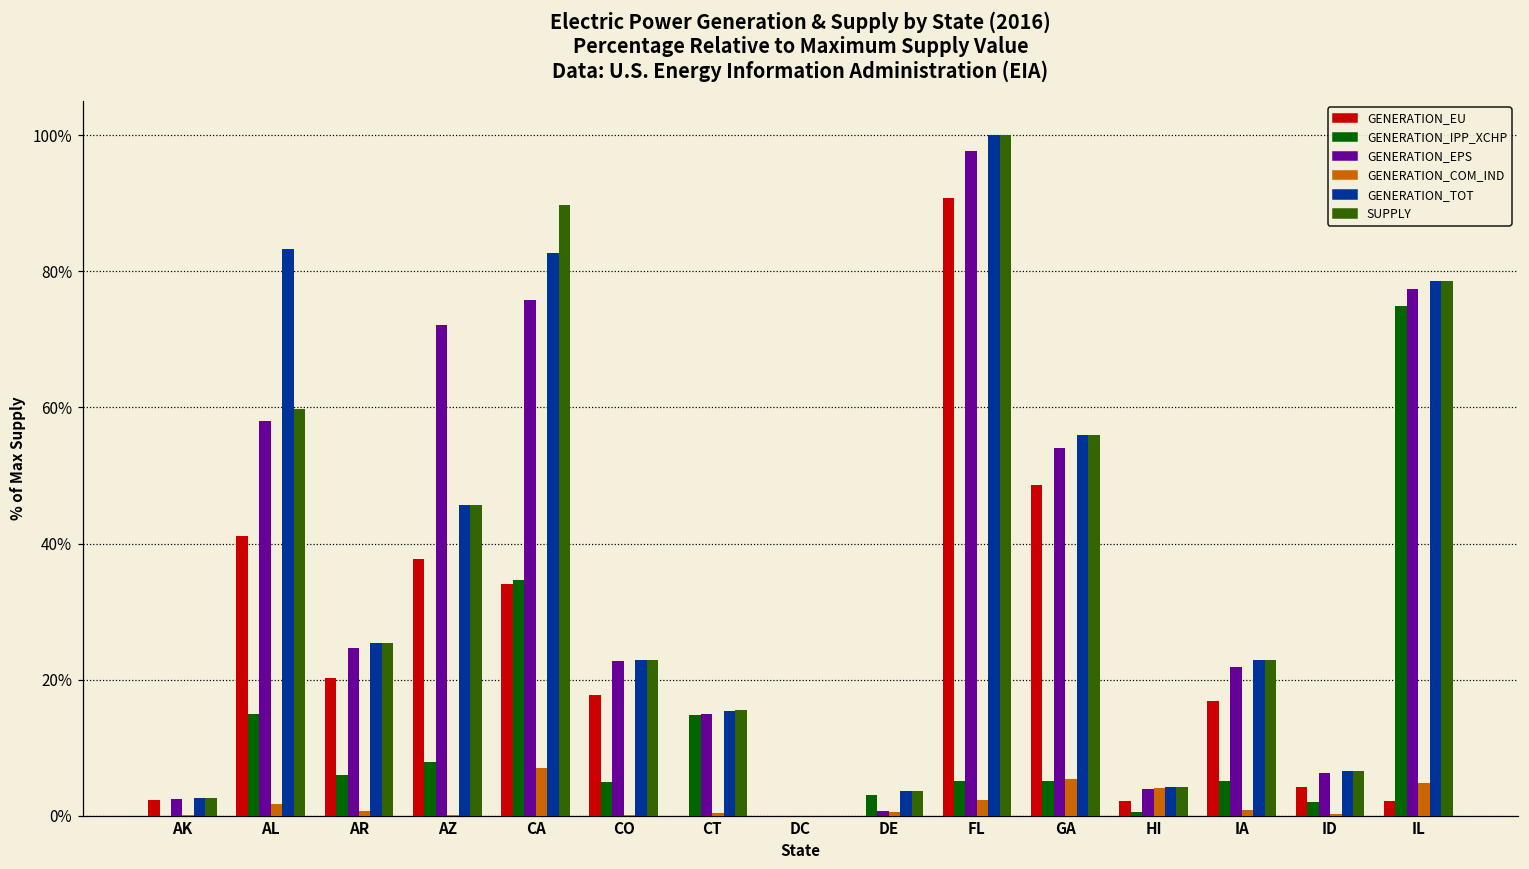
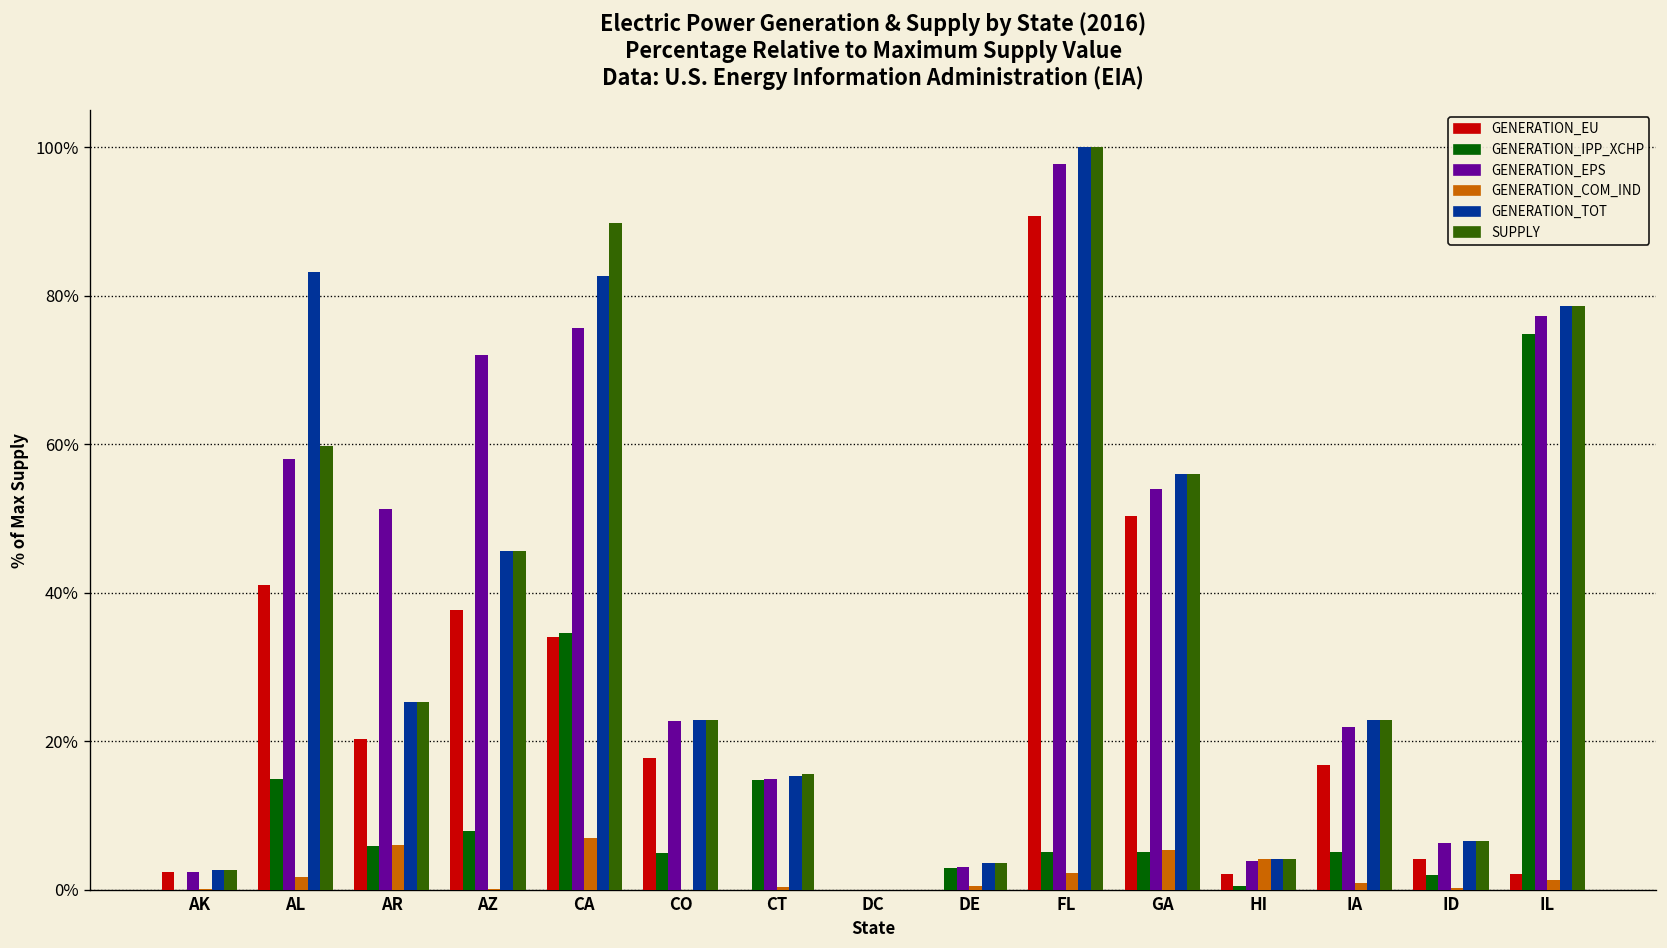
  {
    "GENERATION_EU": {
      "AK": "2%",
      "AL": "41%",
      "AR": "20%",
      "AZ": "38%",
      "CA": "34%",
      "CO": "18%",
      "DC": "0%",
      "FL": "91%",
-     "GA": "49%",
+     "GA": "50%",
      "HI": "2%",
      "IA": "17%",
      "ID": "4%",
      "IL": "2%"
    },
    "GENERATION_EPS": {
      "AK": "2%",
      "AL": "58%",
-     "AR": "25%",
+     "AR": "51%",
      "AZ": "72%",
      "CA": "76%",
      "CO": "23%",
      "CT": "15%",
-     "DE": "1%",
+     "DE": "3%",
      "FL": "98%",
      "GA": "54%",
      "HI": "4%",
      "IA": "22%",
      "ID": "6%",
      "IL": "77%"
    },
    "GENERATION_COM_IND": {
      "AL": "2%",
-     "AR": "1%",
+     "AR": "6%",
      "CA": "7%",
      "DE": "1%",
      "FL": "2%",
      "GA": "5%",
      "HI": "4%",
      "IA": "1%",
-     "IL": "5%"
+     "IL": "1%"
    },
    "GENERATION_TOT": {
      "AK": "3%",
      "AL": "83%",
      "AR": "25%",
      "AZ": "46%",
      "CA": "83%",
      "CO": "23%",
      "CT": "15%",
      "DE": "4%",
      "FL": "100%",
      "GA": "56%",
      "HI": "4%",
      "IA": "23%",
      "ID": "7%",
      "IL": "79%"
    }
  }
